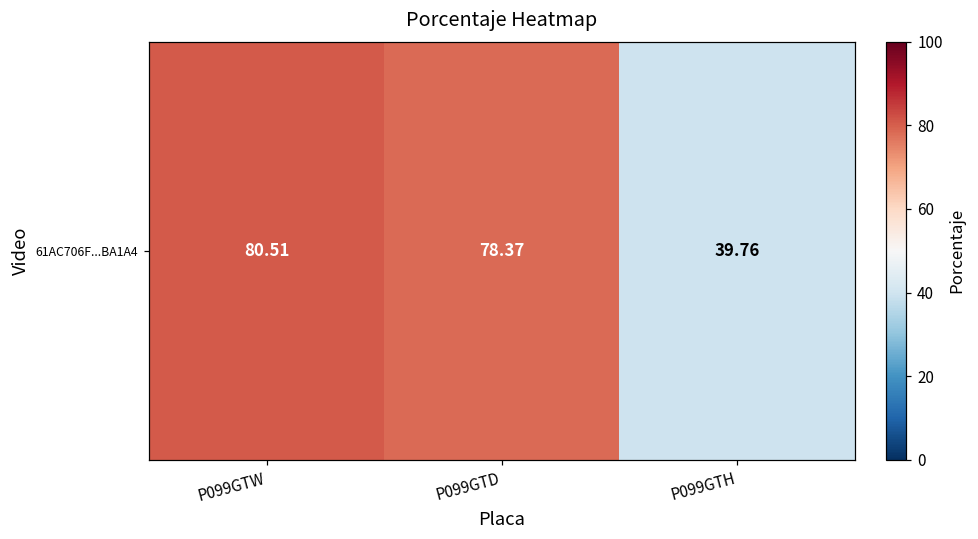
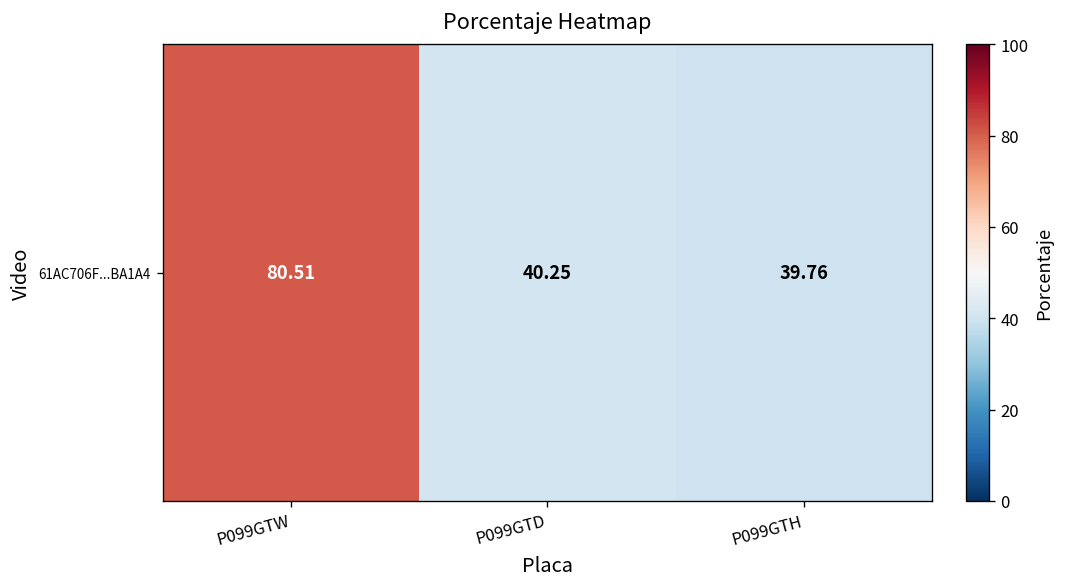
  {
    "61AC706F...BA1A4": {
      "P099GTW": 80.51,
-     "P099GTD": 78.37,
+     "P099GTD": 40.25,
      "P099GTH": 39.76
    }
  }
